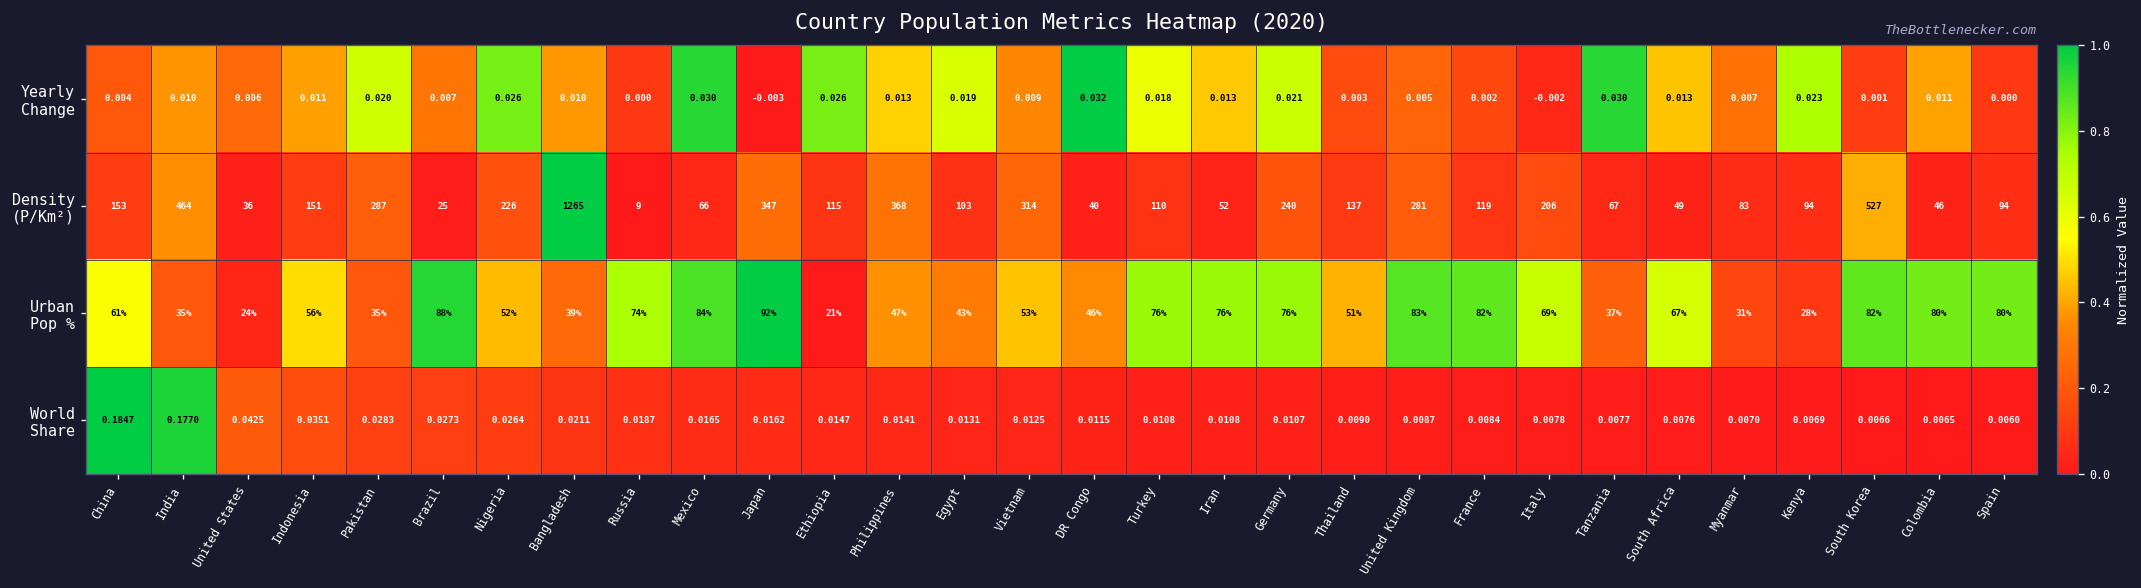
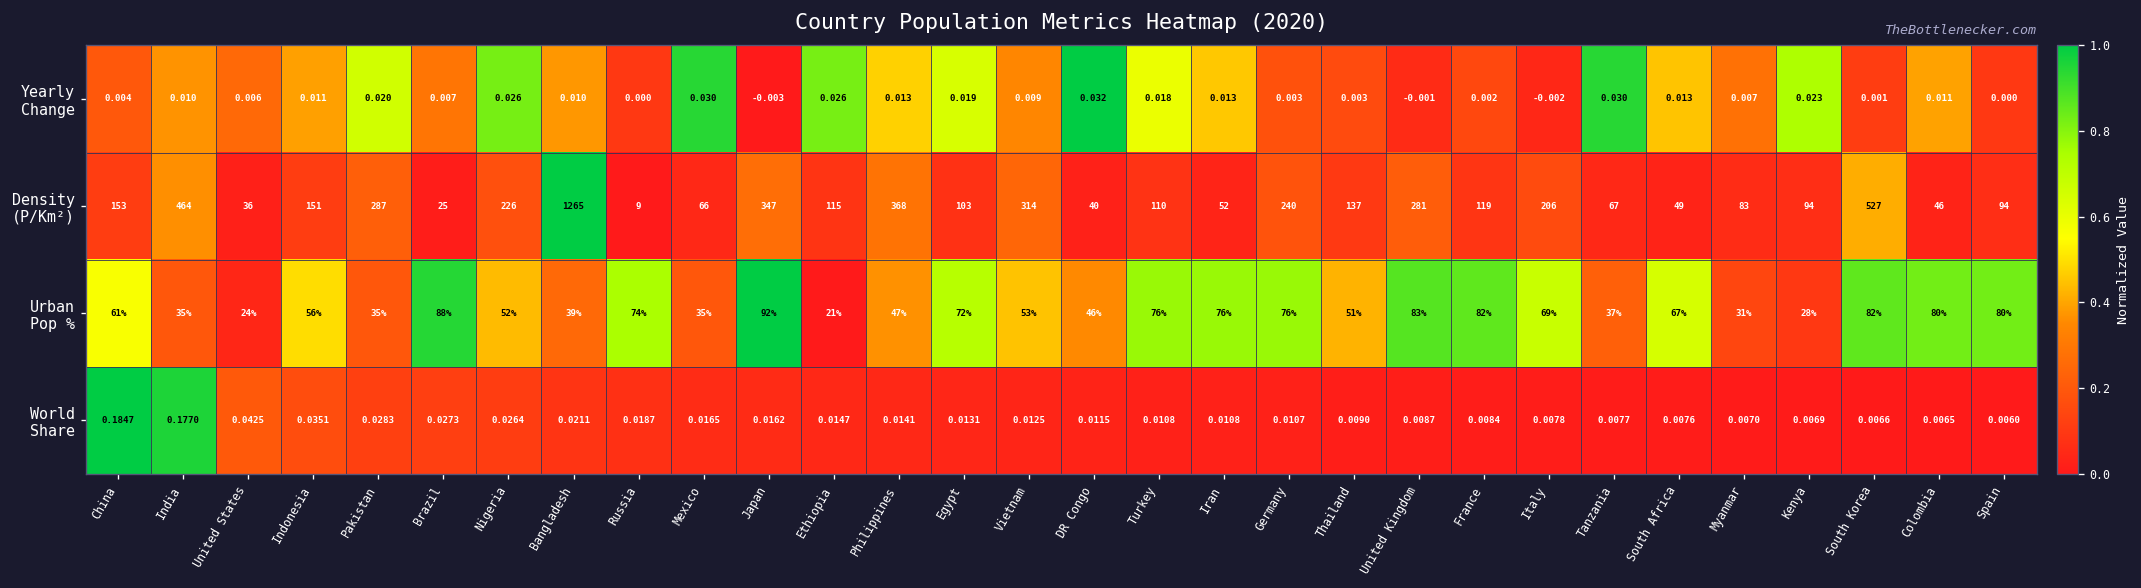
  {
    "Yearly Change": {
      "China": "0.004",
      "India": "0.010",
      "United States": "0.006",
      "Indonesia": "0.011",
      "Pakistan": "0.020",
      "Brazil": "0.007",
      "Nigeria": "0.026",
      "Bangladesh": "0.010",
      "Russia": "0.000",
      "Mexico": "0.030",
      "Japan": "-0.003",
      "Ethiopia": "0.026",
      "Philippines": "0.013",
      "Egypt": "0.019",
      "Vietnam": "0.009",
      "DR Congo": "0.032",
      "Turkey": "0.018",
      "Iran": "0.013",
-     "Germany": "0.021",
+     "Germany": "0.003",
      "Thailand": "0.003",
-     "United Kingdom": "0.005",
+     "United Kingdom": "-0.001",
      "France": "0.002",
      "Italy": "-0.002",
      "Tanzania": "0.030",
      "South Africa": "0.013",
      "Myanmar": "0.007",
      "Kenya": "0.023",
      "South Korea": "0.001",
      "Colombia": "0.011",
      "Spain": "0.000"
    },
    "Density (P/Km²)": {
      "China": "153",
      "India": "464",
      "United States": "36",
      "Indonesia": "151",
      "Pakistan": "287",
      "Brazil": "25",
      "Nigeria": "226",
      "Bangladesh": "1265",
      "Russia": "9",
      "Mexico": "66",
      "Japan": "347",
      "Ethiopia": "115",
      "Philippines": "368",
      "Egypt": "103",
      "Vietnam": "314",
      "DR Congo": "40",
      "Turkey": "110",
      "Iran": "52",
      "Germany": "240",
      "Thailand": "137",
      "United Kingdom": "281",
      "France": "119",
      "Italy": "206",
      "Tanzania": "67",
      "South Africa": "49",
      "Myanmar": "83",
      "Kenya": "94",
      "South Korea": "527",
      "Colombia": "46",
      "Spain": "94"
    },
    "Urban Pop %": {
      "China": "61%",
      "India": "35%",
      "United States": "24%",
      "Indonesia": "56%",
      "Pakistan": "35%",
      "Brazil": "88%",
      "Nigeria": "52%",
      "Bangladesh": "39%",
      "Russia": "74%",
-     "Mexico": "84%",
+     "Mexico": "35%",
      "Japan": "92%",
      "Ethiopia": "21%",
      "Philippines": "47%",
-     "Egypt": "43%",
+     "Egypt": "72%",
      "Vietnam": "53%",
      "DR Congo": "46%",
      "Turkey": "76%",
      "Iran": "76%",
      "Germany": "76%",
      "Thailand": "51%",
      "United Kingdom": "83%",
      "France": "82%",
      "Italy": "69%",
      "Tanzania": "37%",
      "South Africa": "67%",
      "Myanmar": "31%",
      "Kenya": "28%",
      "South Korea": "82%",
      "Colombia": "80%",
      "Spain": "80%"
    },
    "World Share": {
      "China": "0.1847",
      "India": "0.1770",
      "United States": "0.0425",
      "Indonesia": "0.0351",
      "Pakistan": "0.0283",
      "Brazil": "0.0273",
      "Nigeria": "0.0264",
      "Bangladesh": "0.0211",
      "Russia": "0.0187",
      "Mexico": "0.0165",
      "Japan": "0.0162",
      "Ethiopia": "0.0147",
      "Philippines": "0.0141",
      "Egypt": "0.0131",
      "Vietnam": "0.0125",
      "DR Congo": "0.0115",
      "Turkey": "0.0108",
      "Iran": "0.0108",
      "Germany": "0.0107",
      "Thailand": "0.0090",
      "United Kingdom": "0.0087",
      "France": "0.0084",
      "Italy": "0.0078",
      "Tanzania": "0.0077",
      "South Africa": "0.0076",
      "Myanmar": "0.0070",
      "Kenya": "0.0069",
      "South Korea": "0.0066",
      "Colombia": "0.0065",
      "Spain": "0.0060"
    }
  }
